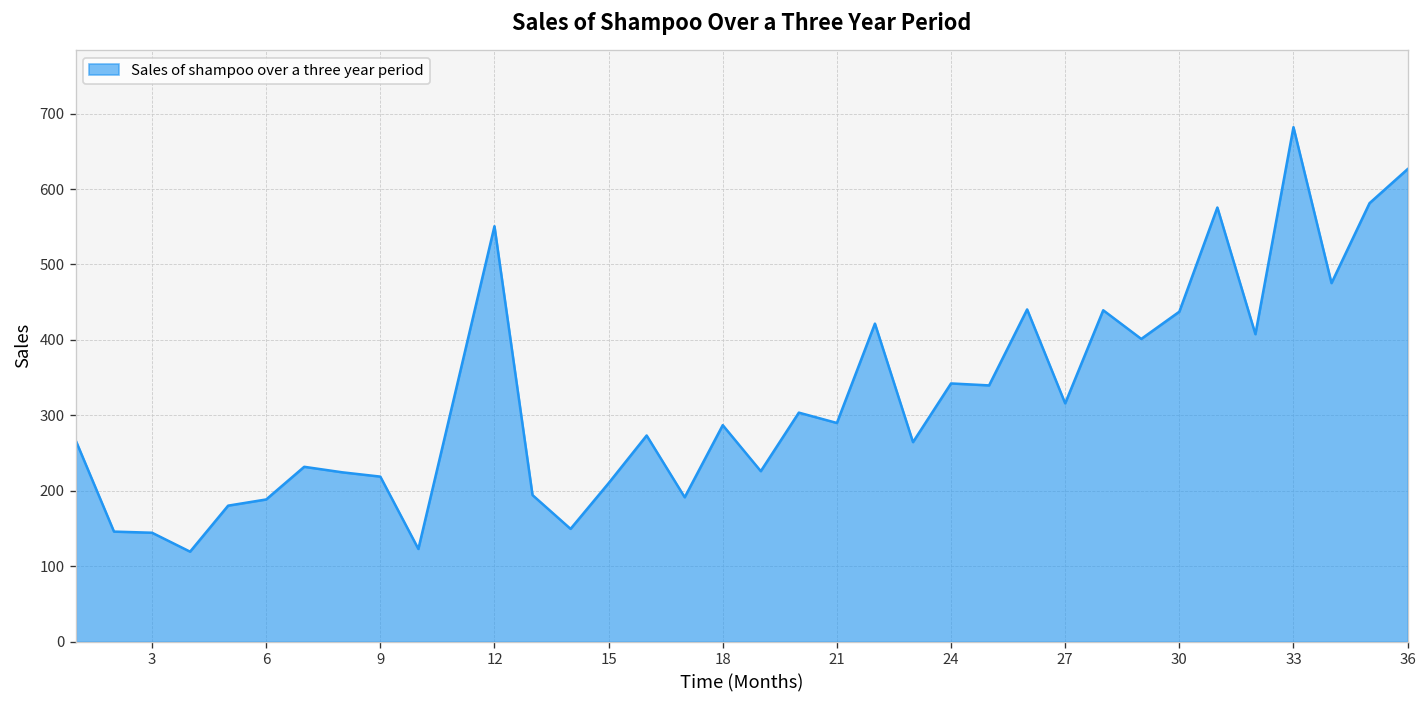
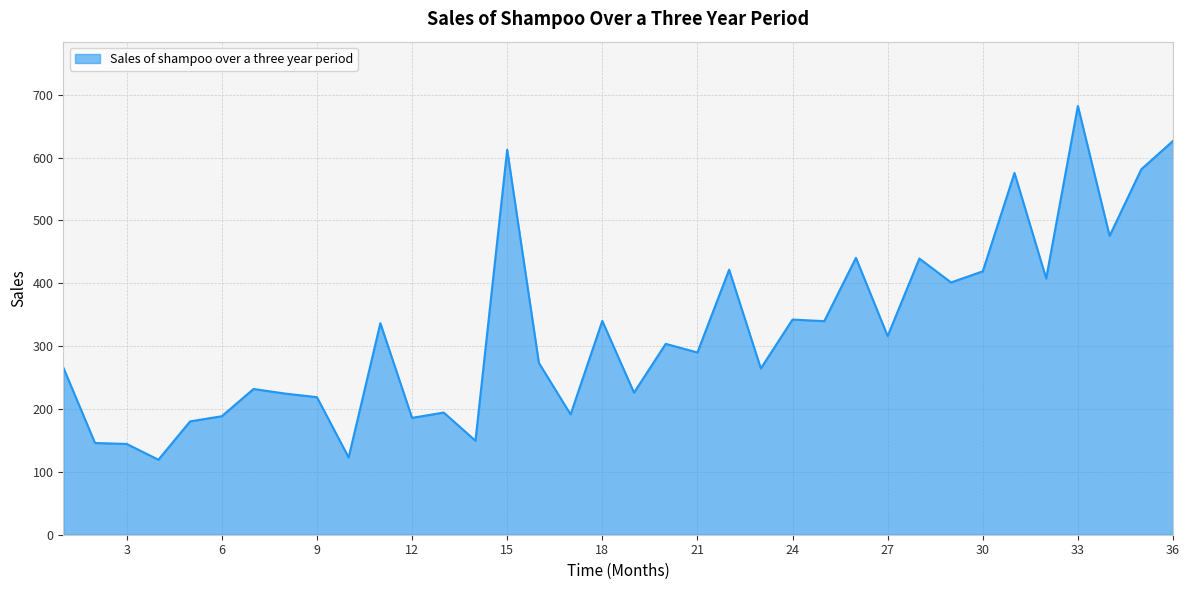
  {
    "3": 140,
    "6": 190,
    "9": 220,
-   "12": 550,
-   "15": 210,
-   "18": 290,
+   "12": 190,
+   "15": 610,
+   "18": 340,
    "21": 290,
    "24": 340,
    "27": 320,
-   "30": 440,
+   "30": 420,
    "33": 680,
    "36": 630
  }
